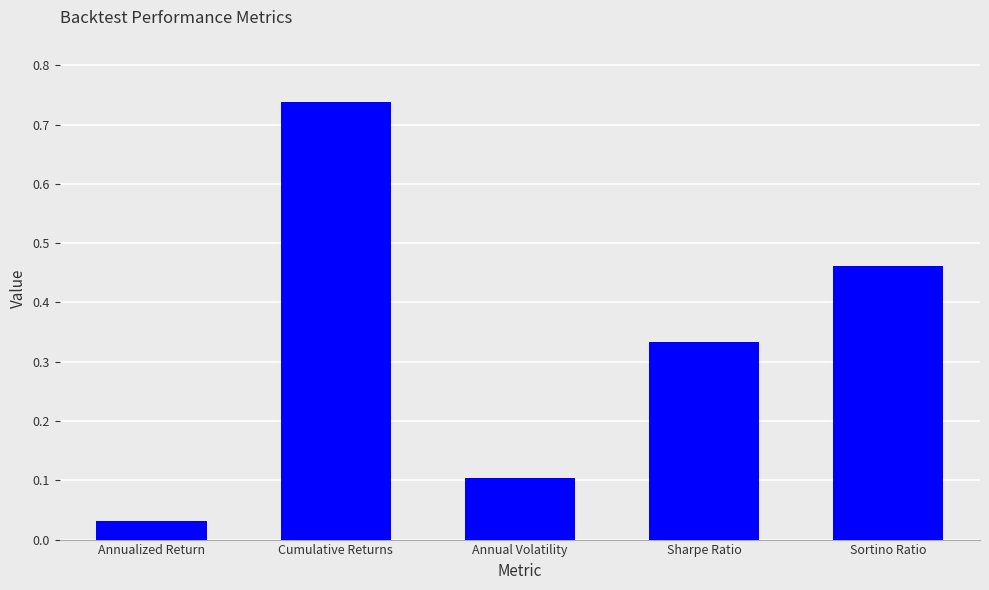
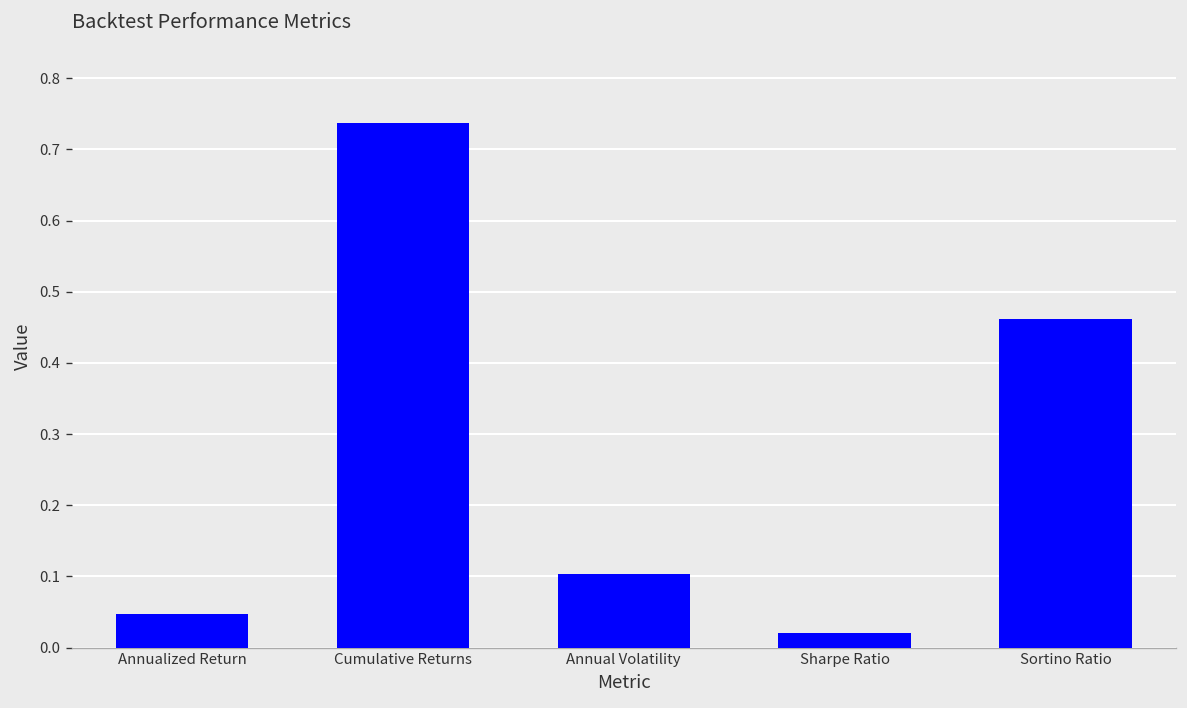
  {
-   "Annualized Return": 0.03,
+   "Annualized Return": 0.05,
    "Cumulative Returns": 0.74,
    "Annual Volatility": 0.10,
-   "Sharpe Ratio": 0.33,
+   "Sharpe Ratio": 0.02,
    "Sortino Ratio": 0.46
  }
